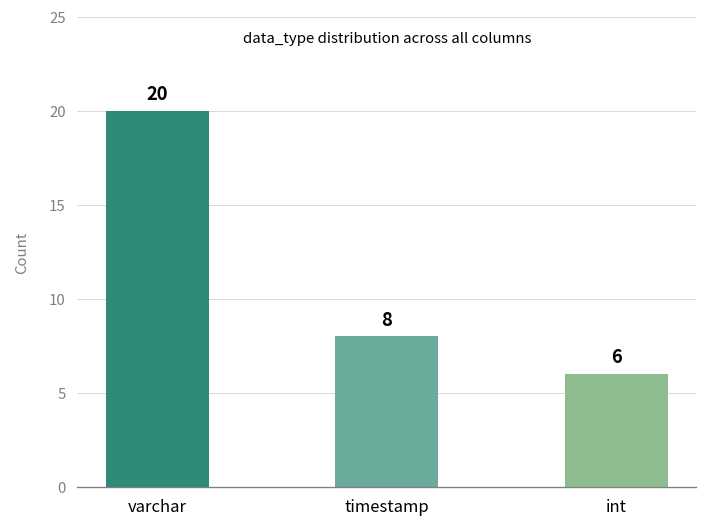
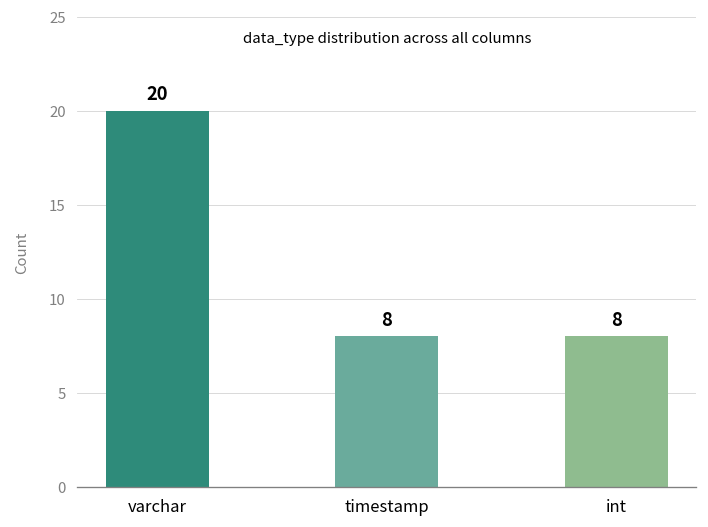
  {
    "varchar": 20,
    "timestamp": 8,
-   "int": 6
+   "int": 8
  }
